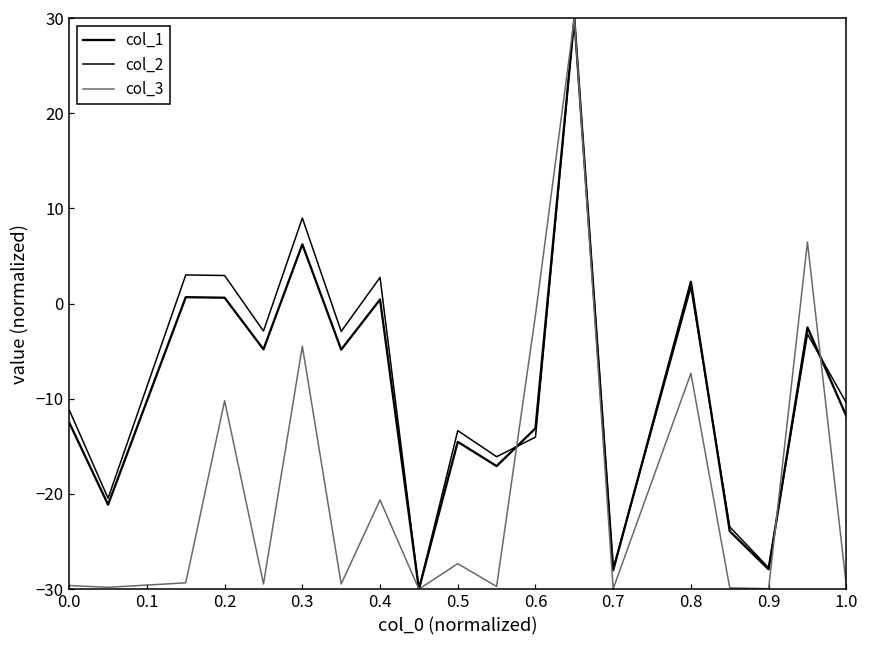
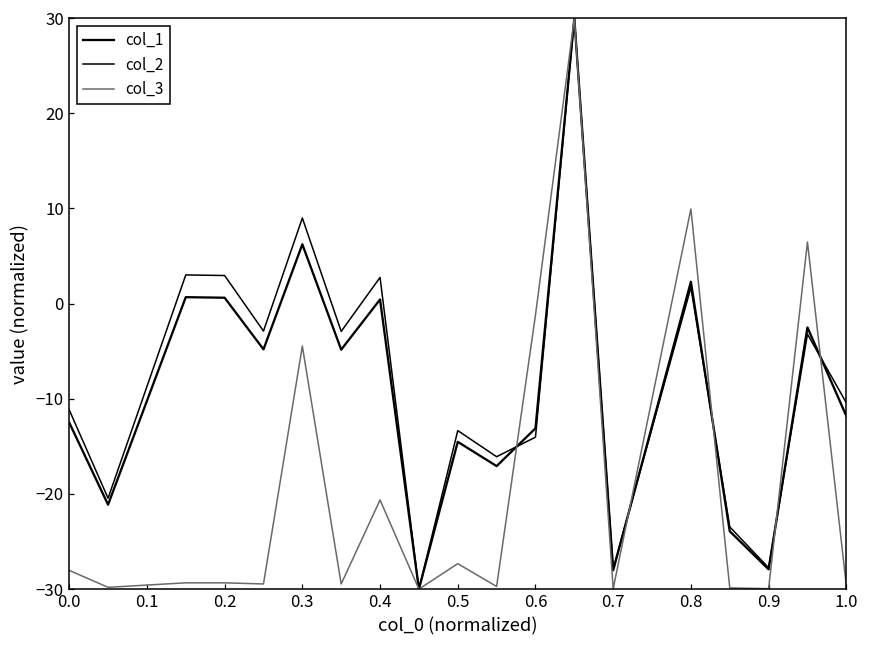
  {
    "col_3": {
-     "0.0": -30,
-     "0.2": -10,
+     "0.0": -28,
+     "0.2": -29,
      "0.3": -4,
      "0.4": -21,
      "0.5": -27,
      "0.6": -1,
      "0.7": -30,
-     "0.8": -7,
+     "0.8": 10,
      "0.9": -30,
      "1.0": -30
    }
  }
